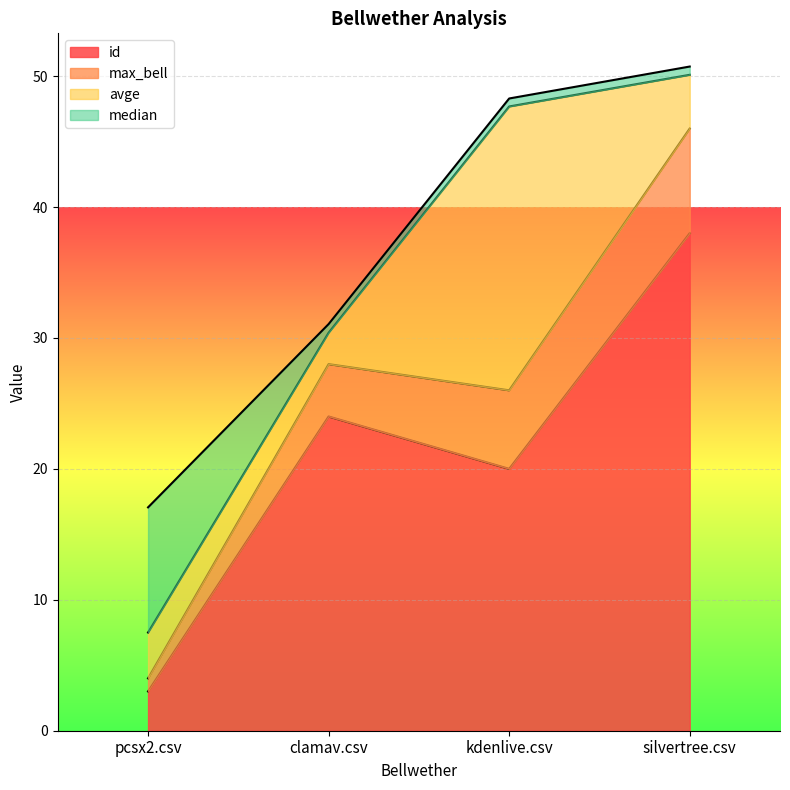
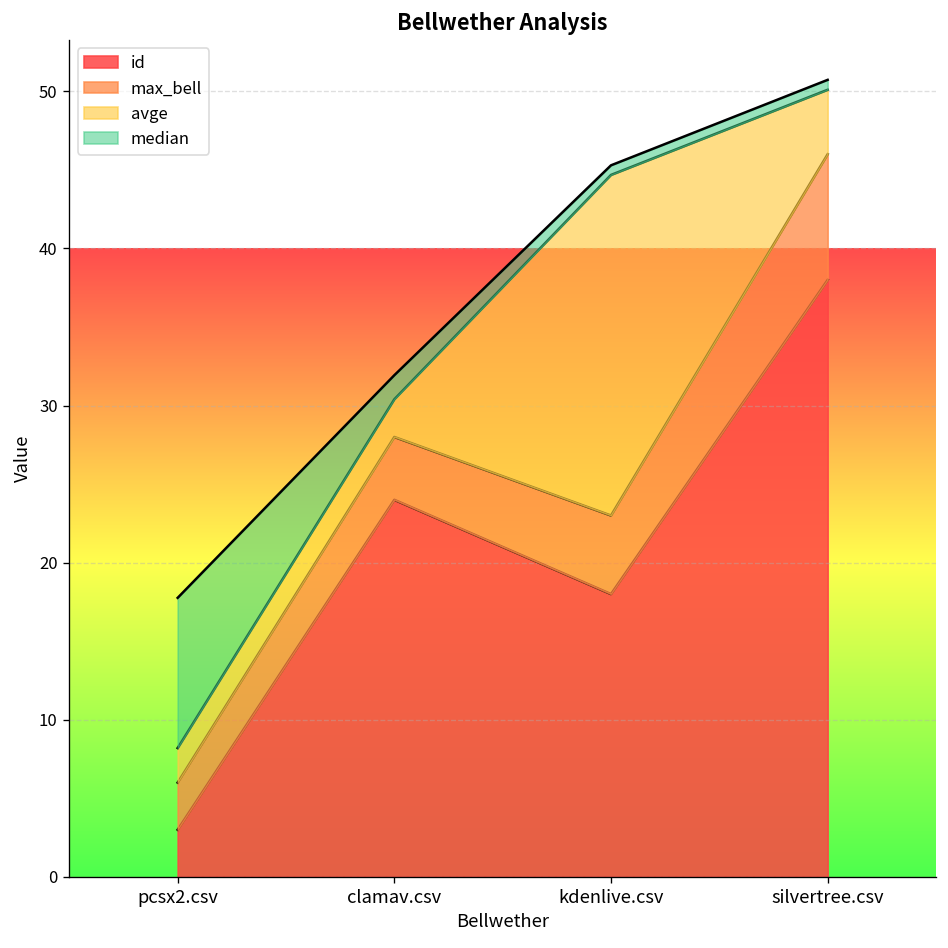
  {
    "id": {
      "pcsx2.csv": 3,
      "clamav.csv": 24,
-     "kdenlive.csv": 20,
+     "kdenlive.csv": 18,
      "silvertree.csv": 38
    },
    "max_bell": {
-     "pcsx2.csv": 1,
+     "pcsx2.csv": 3,
      "clamav.csv": 4,
-     "kdenlive.csv": 6,
+     "kdenlive.csv": 5,
      "silvertree.csv": 8
    },
    "avge": {
-     "pcsx2.csv": 3.5,
+     "pcsx2.csv": 2.2,
      "clamav.csv": 2.4,
      "kdenlive.csv": 21.7,
      "silvertree.csv": 4.1
    },
    "median": {
      "pcsx2.csv": 9.6,
-     "clamav.csv": 0.7,
+     "clamav.csv": 1.5,
      "kdenlive.csv": 0.6,
      "silvertree.csv": 0.6
    }
  }
